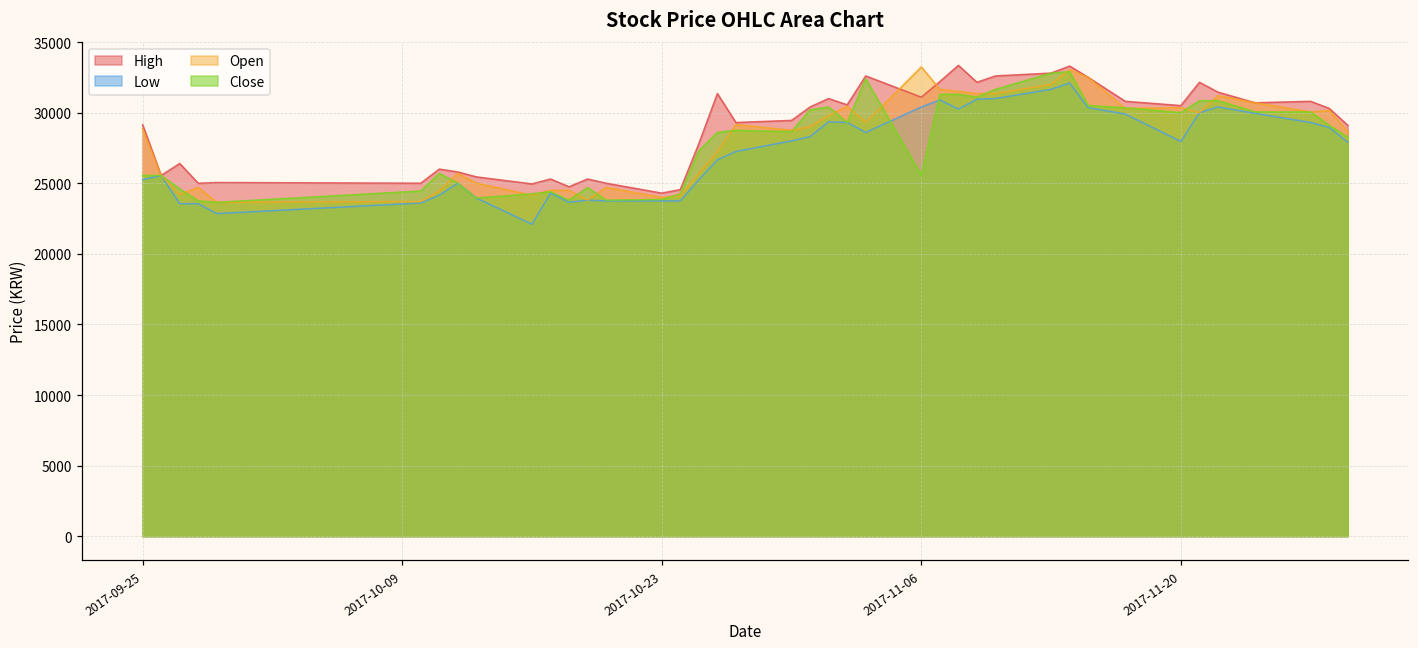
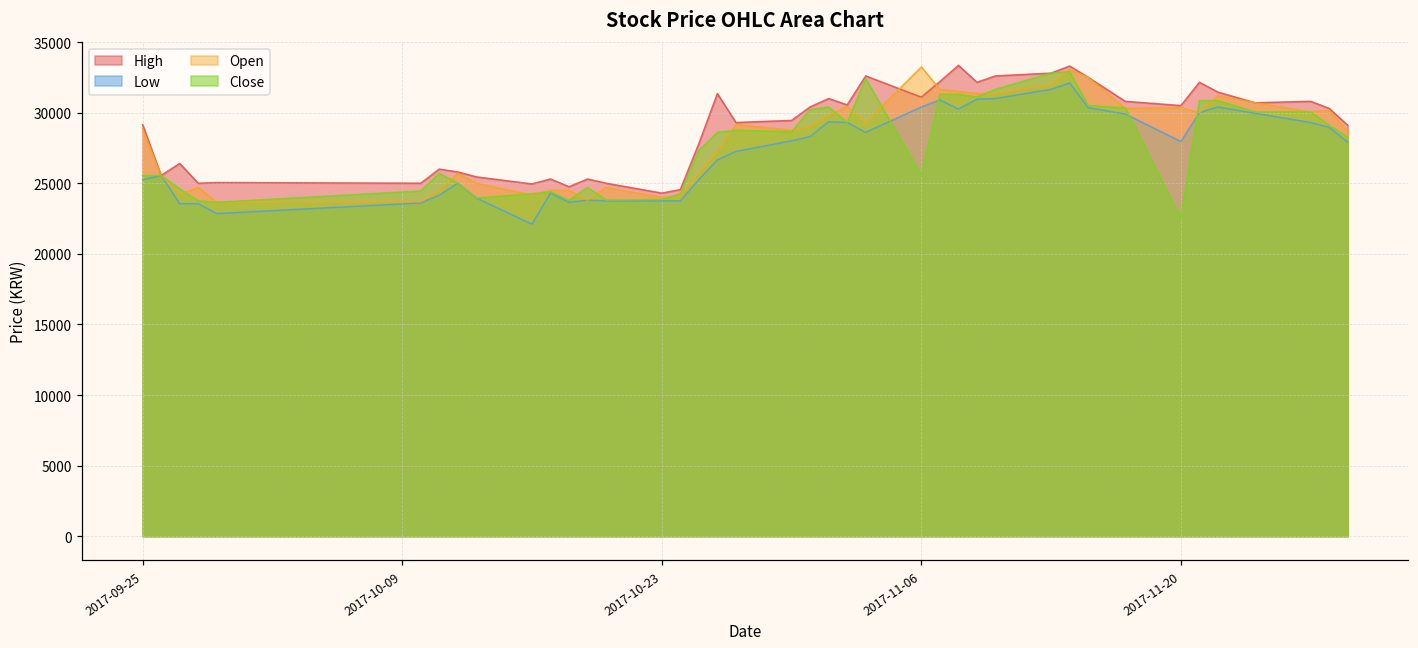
  {
    "High": {
      "2017-09-25": 29200,
      "2017-10-23": 24300,
      "2017-11-06": 31100
    },
    "Low": {
      "2017-09-25": 25300,
      "2017-11-06": 30400,
      "2017-11-20": 28000
    },
    "Open": {
      "2017-09-25": 28900,
      "2017-11-06": 33200
    },
    "Close": {
      "2017-09-25": 25600,
      "2017-11-06": 25600,
-     "2017-11-20": 30000
+     "2017-11-20": 22500
    }
  }
